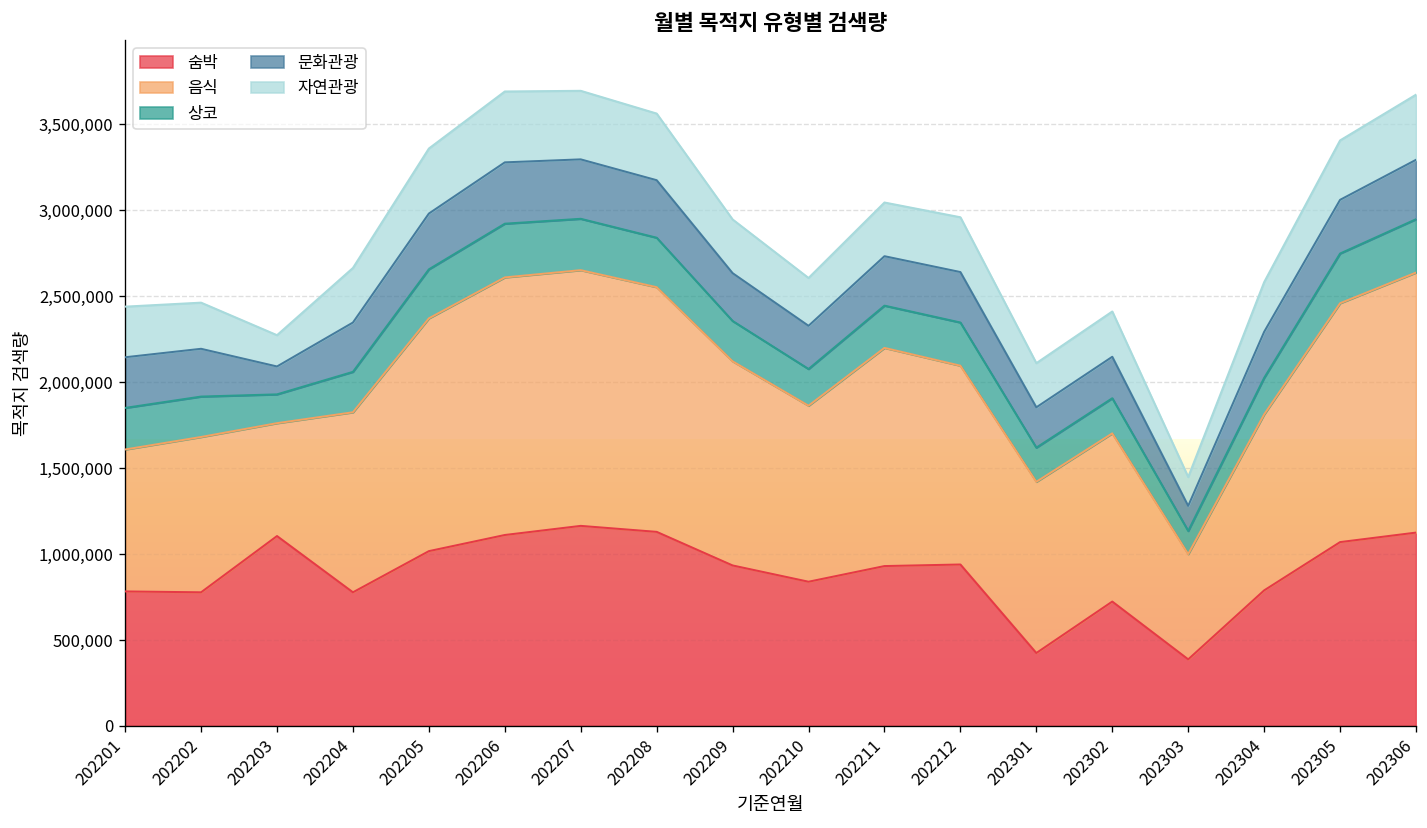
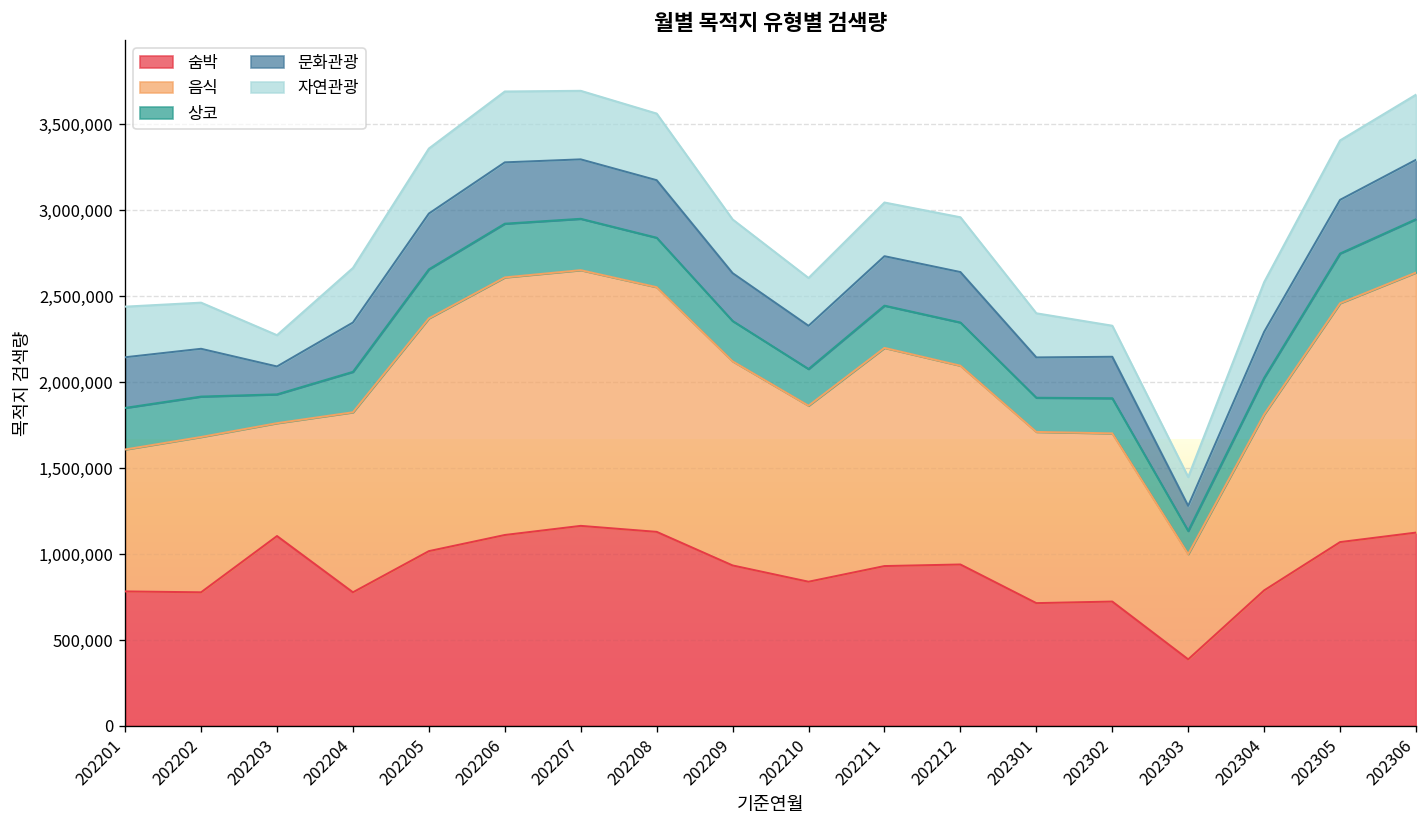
  {
    "숨박": {
      "202201": "780,000",
      "202202": "780,000",
      "202203": "1,100,000",
      "202204": "780,000",
      "202205": "1,020,000",
      "202206": "1,110,000",
      "202207": "1,160,000",
      "202208": "1,130,000",
      "202209": "930,000",
      "202210": "840,000",
      "202211": "930,000",
      "202212": "940,000",
-     "202301": "420,000",
+     "202301": "710,000",
      "202302": "720,000",
      "202303": "390,000",
      "202304": "790,000",
      "202305": "1,070,000",
      "202306": "1,120,000"
    },
    "음식": {
      "202201": "830,000",
      "202202": "900,000",
      "202203": "660,000",
      "202204": "1,050,000",
      "202205": "1,350,000",
      "202206": "1,500,000",
      "202207": "1,490,000",
      "202208": "1,420,000",
      "202209": "1,190,000",
      "202210": "1,020,000",
      "202211": "1,270,000",
      "202212": "1,160,000",
      "202301": "1,000,000",
      "202302": "980,000",
      "202303": "610,000",
      "202304": "1,020,000",
      "202305": "1,390,000",
      "202306": "1,510,000"
    },
    "자연관광": {
      "202201": "290,000",
      "202202": "270,000",
      "202203": "180,000",
      "202204": "320,000",
      "202205": "380,000",
      "202206": "410,000",
      "202207": "400,000",
      "202208": "390,000",
      "202209": "310,000",
      "202210": "280,000",
      "202211": "310,000",
      "202212": "320,000",
      "202301": "260,000",
-     "202302": "260,000",
+     "202302": "180,000",
      "202303": "170,000",
      "202304": "290,000",
      "202305": "350,000",
      "202306": "380,000"
    }
  }
